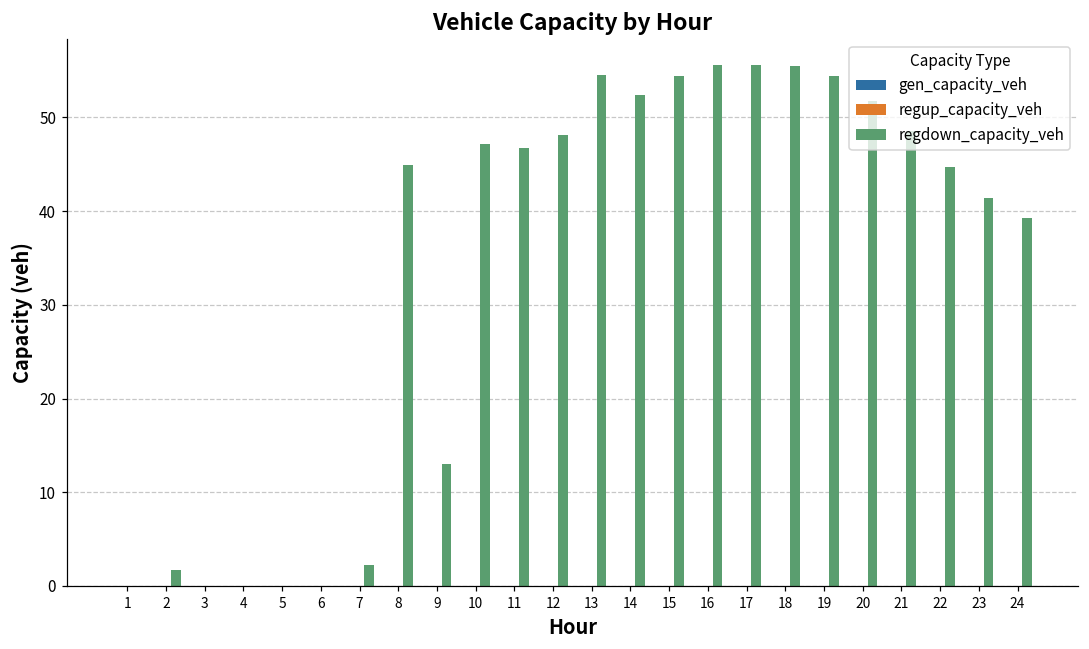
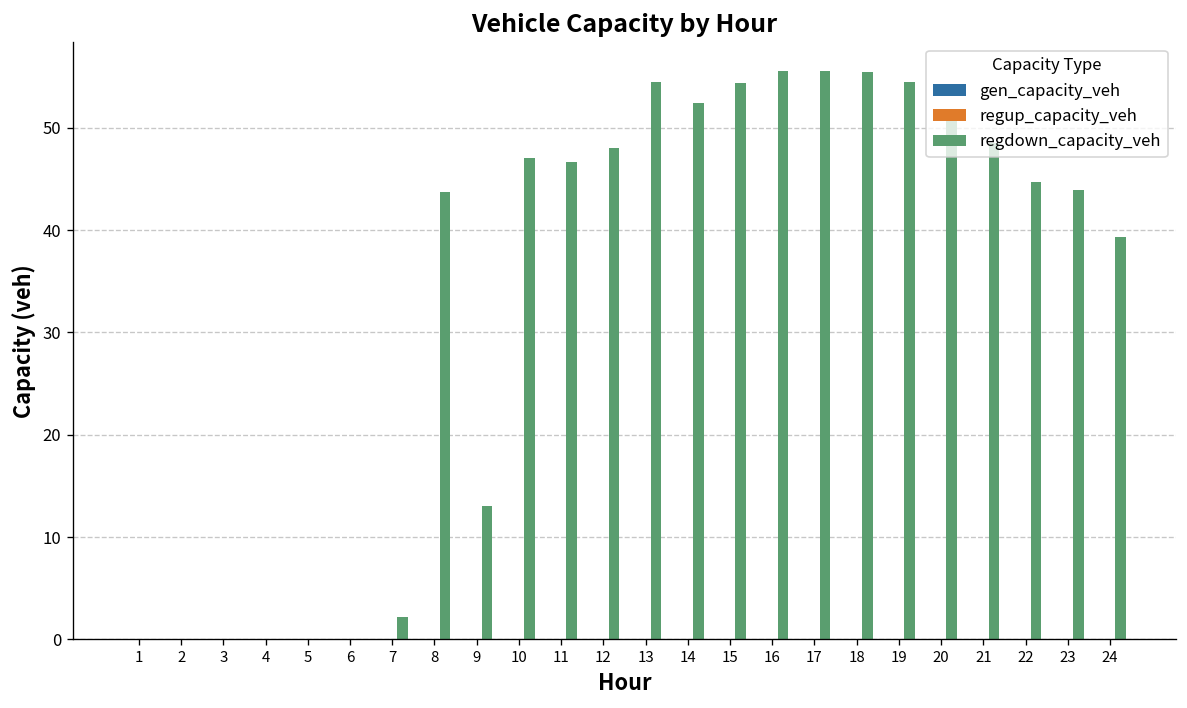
  {
    "gen_capacity_veh": {
      "1": 0,
      "2": 0,
      "3": 0,
      "4": 0,
      "5": 0,
      "6": 0,
      "7": 0,
      "8": 0,
      "9": 0,
      "10": 0,
      "11": 0,
      "12": 0,
      "13": 0,
      "14": 0,
      "15": 0,
      "16": 0,
      "17": 0,
      "18": 0,
      "19": 0,
      "20": 0,
      "21": 0,
      "22": 0,
      "23": 0,
      "24": 0
    },
    "regup_capacity_veh": {
      "1": 0,
      "2": 0,
      "3": 0,
      "4": 0,
      "5": 0,
      "6": 0,
      "7": 0,
      "8": 0,
      "9": 0,
      "10": 0,
      "11": 0,
      "12": 0,
      "13": 0,
      "14": 0,
      "15": 0,
      "16": 0,
      "17": 0,
      "18": 0,
      "19": 0,
      "20": 0,
      "21": 0,
      "22": 0,
      "23": 0,
      "24": 0
    },
    "regdown_capacity_veh": {
      "1": 0,
-     "2": 2,
+     "2": 0,
      "3": 0,
      "4": 0,
      "5": 0,
      "6": 0,
      "7": 2,
-     "8": 45,
+     "8": 44,
      "9": 13,
      "10": 47,
      "11": 47,
      "12": 48,
      "13": 54,
      "14": 52,
      "15": 54,
      "16": 56,
      "17": 56,
      "18": 55,
      "19": 54,
      "22": 45,
-     "23": 41,
+     "23": 44,
      "24": 39
    }
  }
